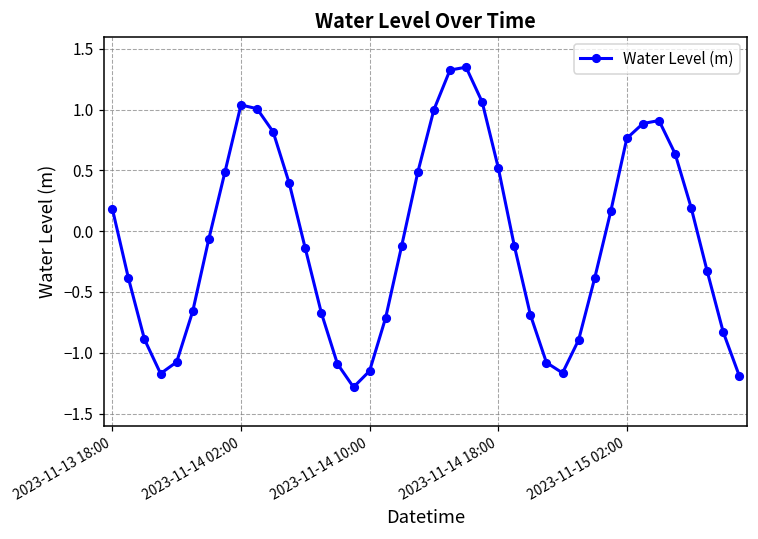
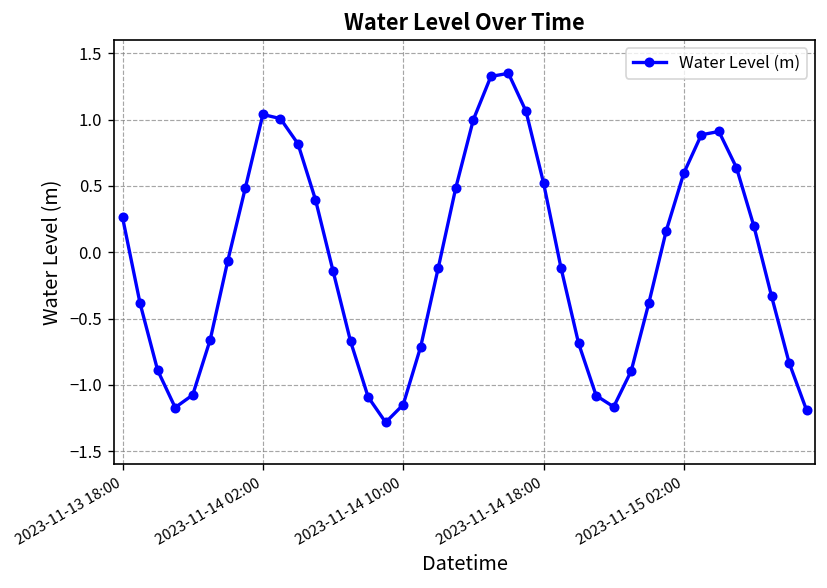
  {
-   "2023-11-13 18:00": 0.18,
+   "2023-11-13 18:00": 0.26,
    "2023-11-14 02:00": 1.04,
    "2023-11-14 10:00": -1.15,
    "2023-11-14 18:00": 0.52,
-   "2023-11-15 02:00": 0.76
+   "2023-11-15 02:00": 0.60
  }
